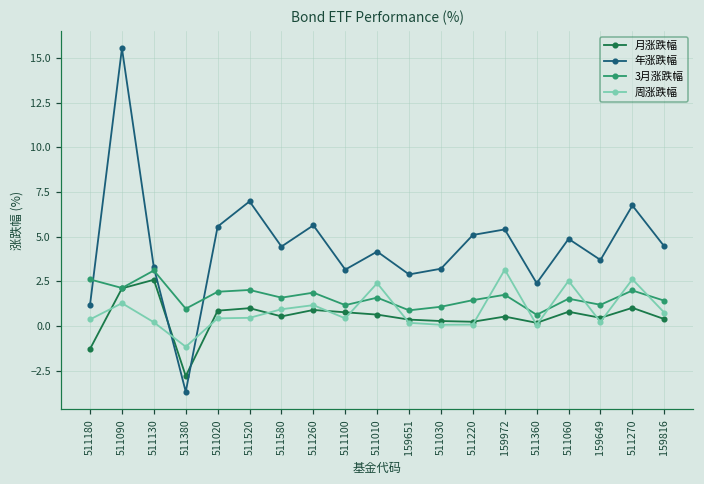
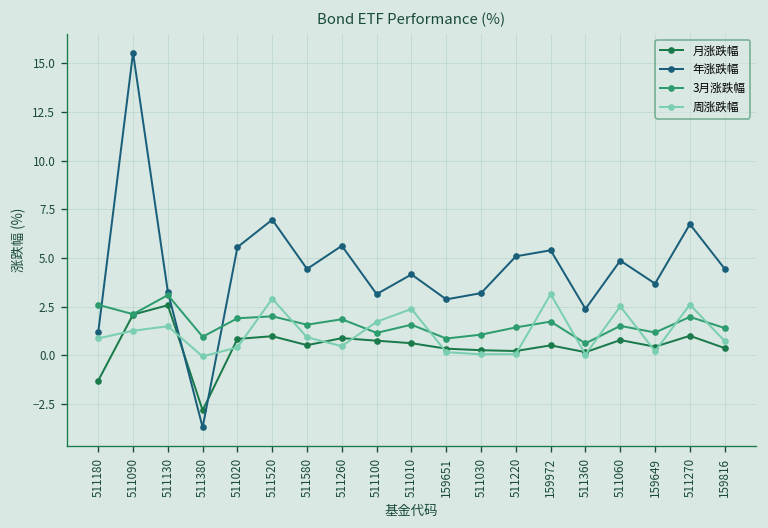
  {
    "周涨跌幅": {
-     "511180": 0.4,
+     "511180": 0.9,
      "511090": 1.3,
-     "511130": 0.2,
-     "511380": -1.2,
+     "511130": 1.5,
+     "511380": -0.1,
      "511020": 0.4,
-     "511520": 0.5,
+     "511520": 2.9,
      "511580": 0.9,
-     "511260": 1.2,
-     "511100": 0.4,
+     "511260": 0.5,
+     "511100": 1.7,
      "511010": 2.4,
      "159651": 0.2,
      "511030": 0.1,
      "511220": 0.1,
      "159972": 3.2,
      "511060": 2.5,
      "159649": 0.2,
      "511270": 2.6,
      "159816": 0.7
    }
  }
